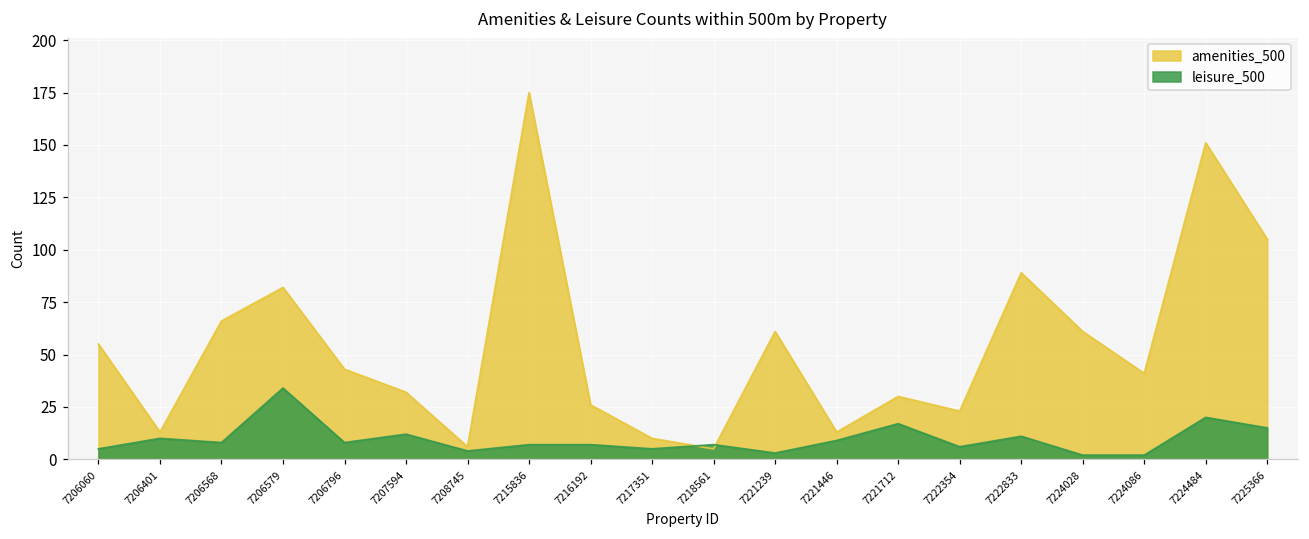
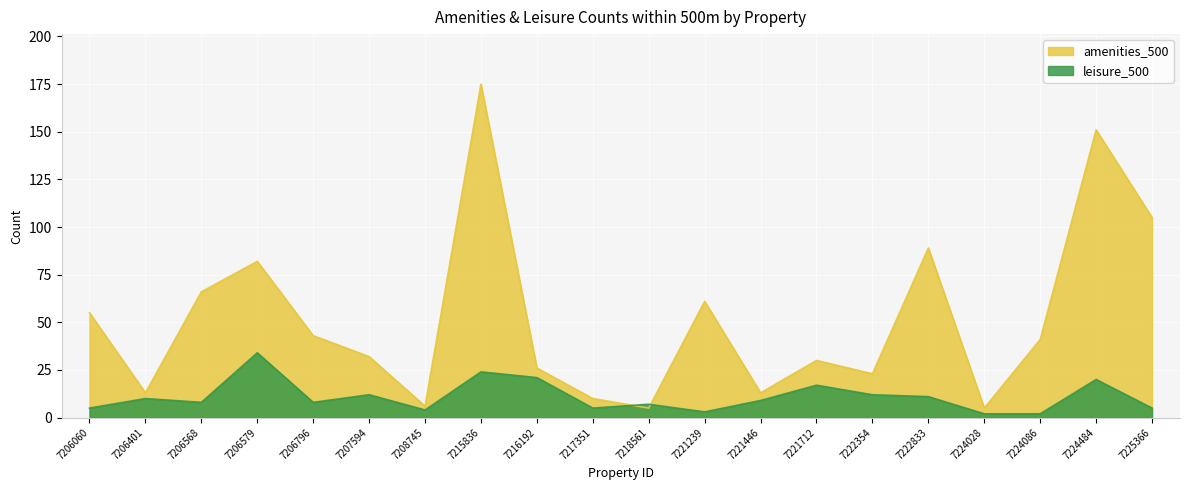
  {
    "amenities_500": {
      "7206060": 55,
      "7206401": 13,
      "7206568": 66,
      "7206579": 82,
      "7206796": 43,
      "7207594": 32,
      "7208745": 6,
      "7215836": 175,
      "7216192": 26,
      "7217351": 10,
      "7218561": 5,
      "7221239": 61,
      "7221446": 13,
      "7221712": 30,
      "7222354": 23,
      "7222833": 89,
-     "7224028": 61,
+     "7224028": 5,
      "7224086": 41,
      "7224484": 151,
      "7225366": 105
    },
    "leisure_500": {
      "7206060": 5,
      "7206401": 10,
      "7206568": 8,
      "7206579": 34,
      "7206796": 8,
      "7207594": 12,
      "7208745": 4,
-     "7215836": 7,
-     "7216192": 7,
+     "7215836": 24,
+     "7216192": 21,
      "7217351": 5,
      "7218561": 7,
      "7221239": 3,
      "7221446": 9,
      "7221712": 17,
-     "7222354": 6,
+     "7222354": 12,
      "7222833": 11,
      "7224028": 2,
      "7224086": 2,
      "7224484": 20,
-     "7225366": 15
+     "7225366": 5
    }
  }
